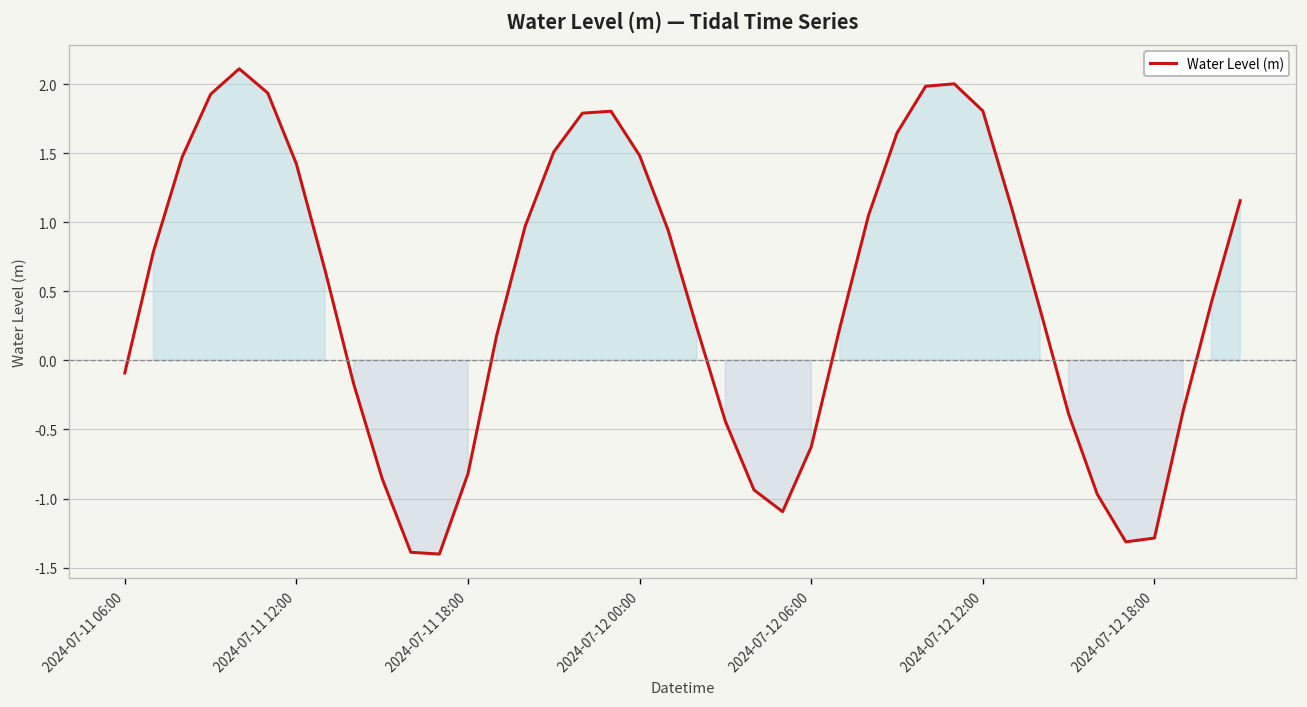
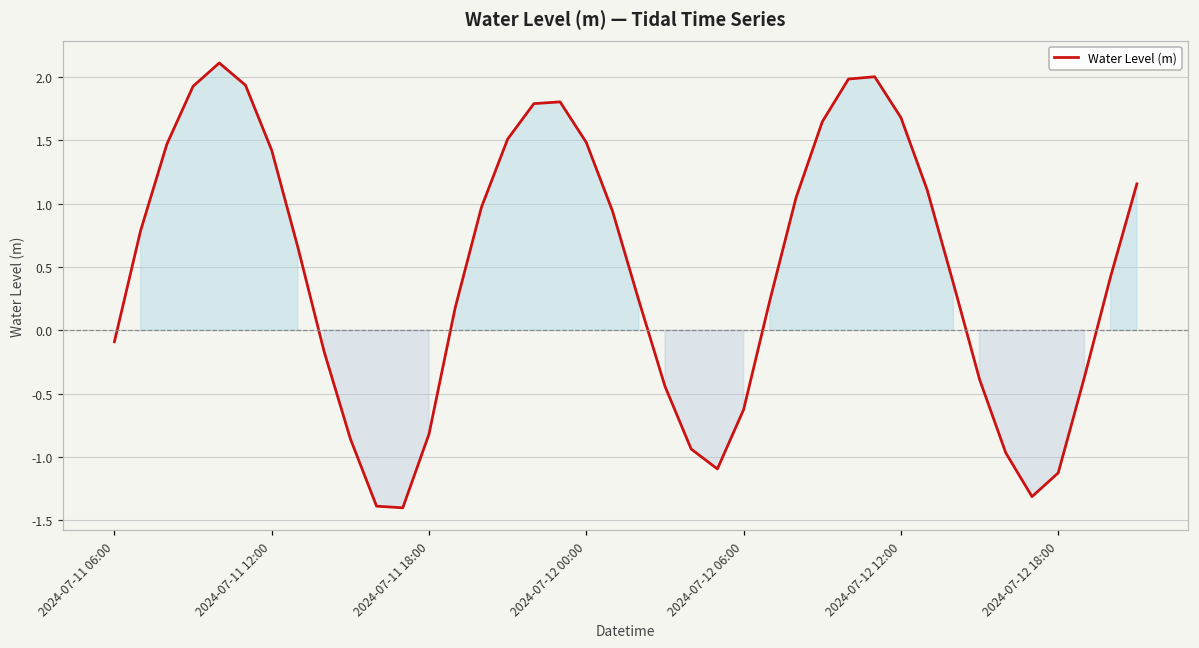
  {
    "2024-07-11 06:00": -0.09,
    "2024-07-11 12:00": 1.42,
    "2024-07-11 18:00": -0.82,
    "2024-07-12 00:00": 1.48,
    "2024-07-12 06:00": -0.63,
-   "2024-07-12 12:00": 1.81,
-   "2024-07-12 18:00": -1.29
+   "2024-07-12 12:00": 1.68,
+   "2024-07-12 18:00": -1.13
  }
